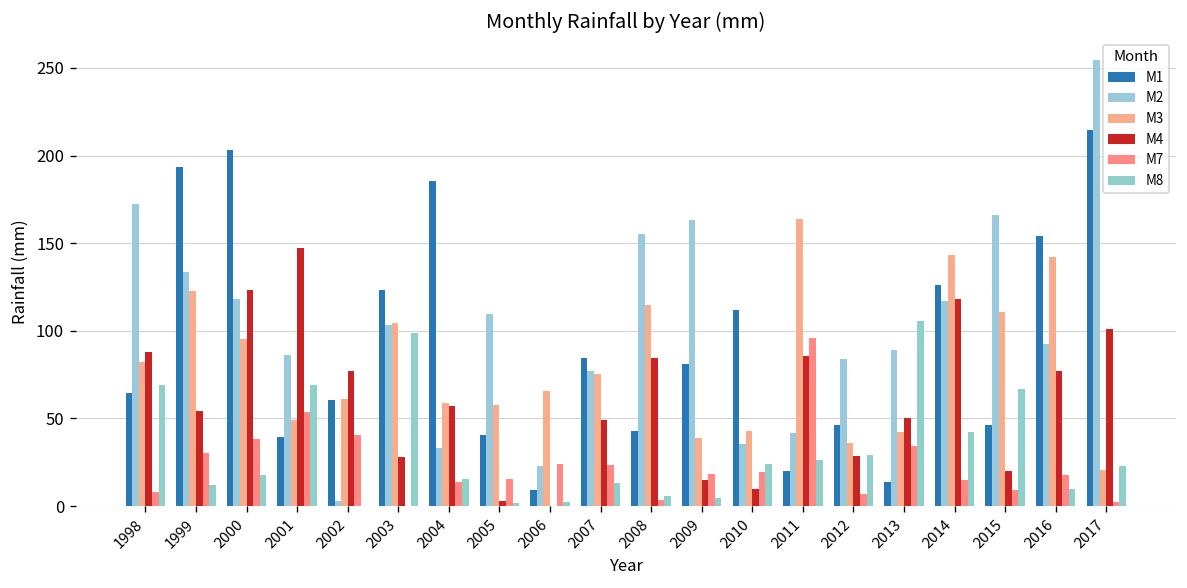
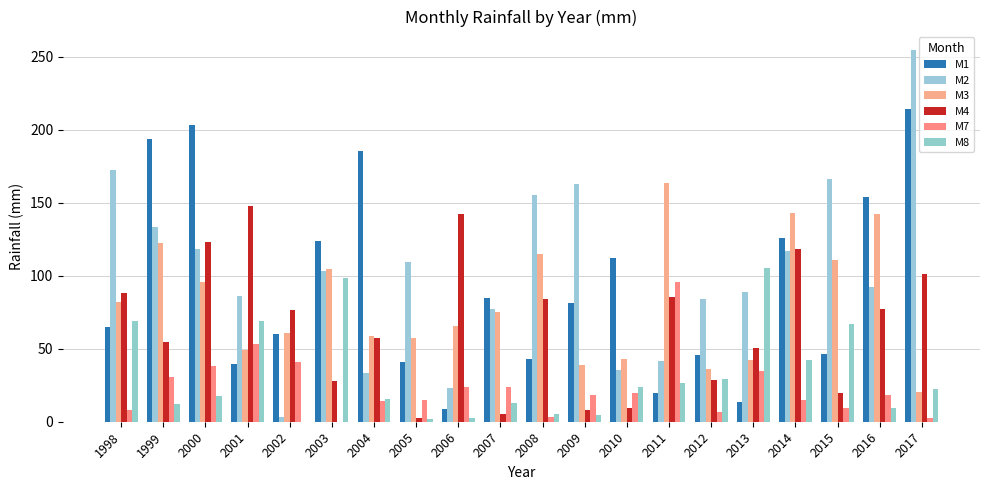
  {
    "M1": {
      "1998": 65,
      "1999": 194,
      "2000": 203,
      "2001": 40,
      "2002": 60,
      "2003": 124,
      "2004": 185,
      "2005": 41,
      "2006": 9,
      "2007": 85,
      "2008": 43,
      "2009": 81,
      "2010": 112,
      "2011": 20,
      "2012": 46,
      "2013": 14,
      "2014": 126,
      "2015": 46,
      "2016": 154,
      "2017": 214
    },
    "M4": {
      "1998": 88,
      "1999": 55,
      "2000": 123,
      "2001": 147,
      "2002": 77,
      "2003": 28,
      "2004": 57,
      "2005": 3,
-     "2006": 0,
-     "2007": 49,
+     "2006": 142,
+     "2007": 5,
      "2008": 84,
-     "2009": 15,
+     "2009": 8,
      "2010": 10,
      "2011": 85,
      "2012": 29,
      "2013": 50,
      "2014": 118,
      "2015": 20,
      "2016": 77,
      "2017": 101
    }
  }
